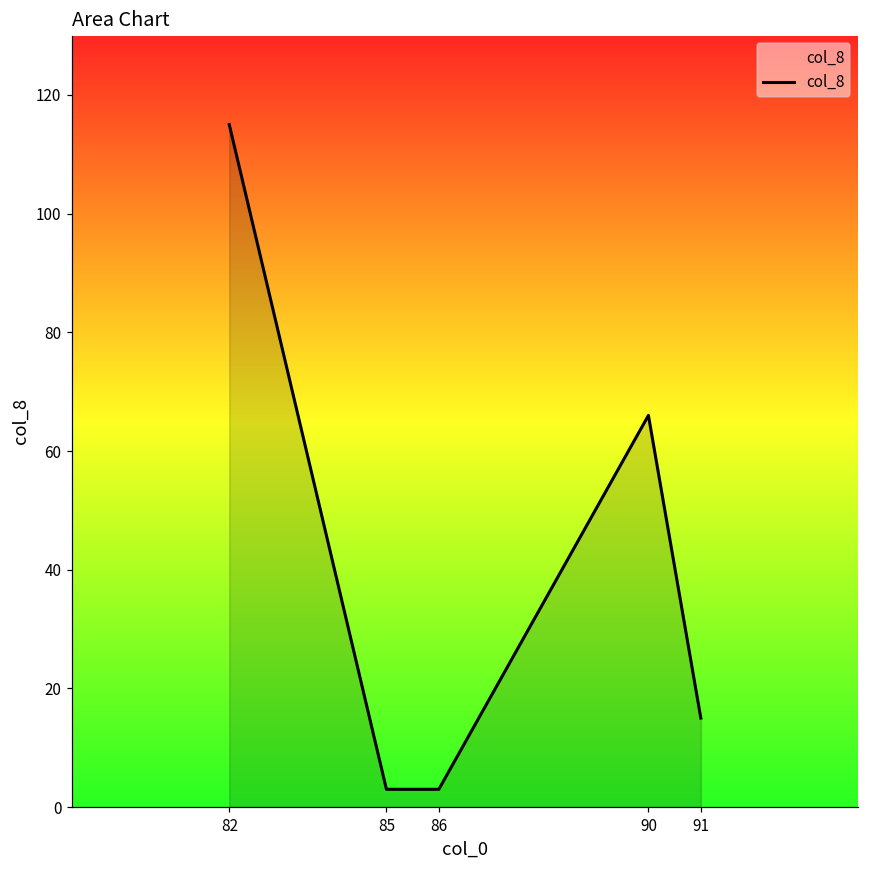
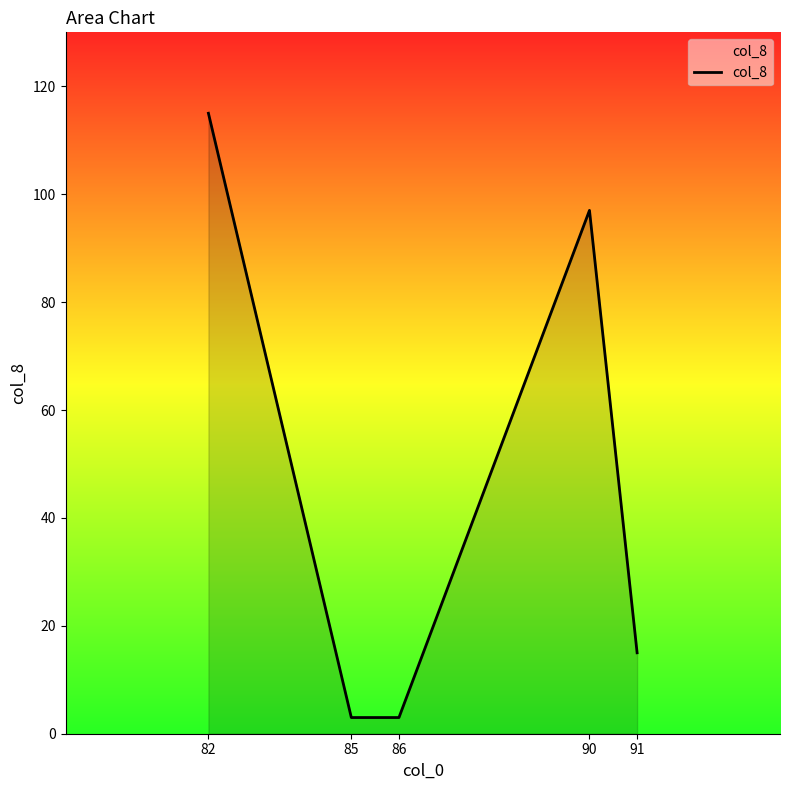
  {
    "82": 115,
    "85": 3,
    "86": 3,
-   "90": 66,
+   "90": 97,
    "91": 15
  }
